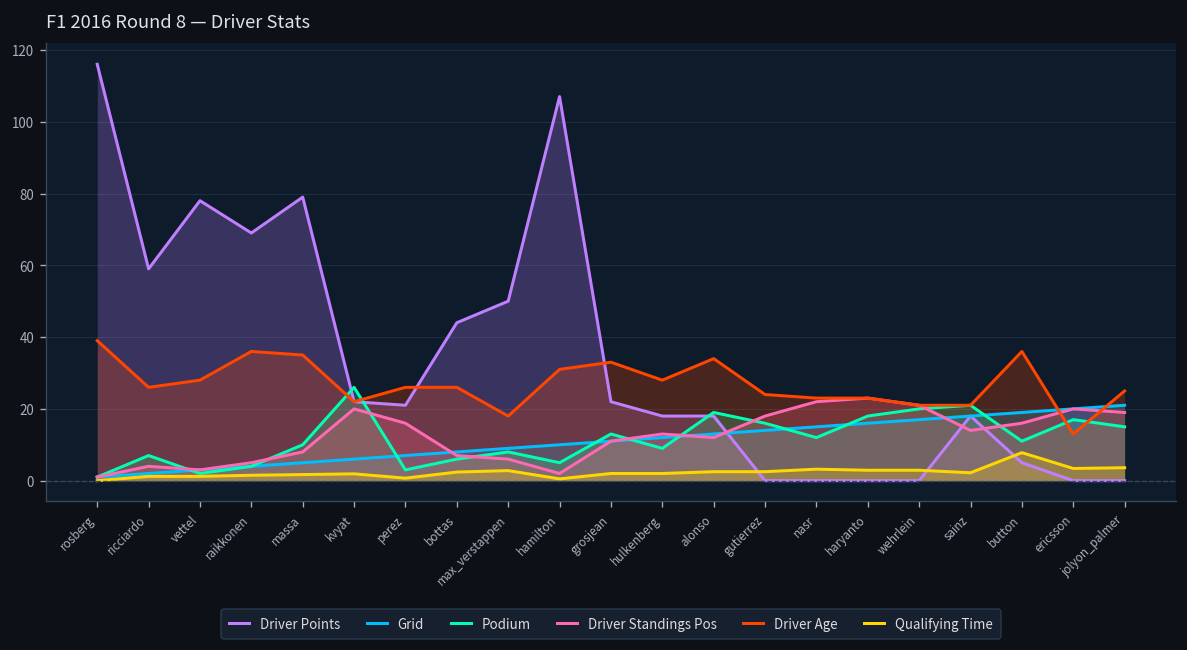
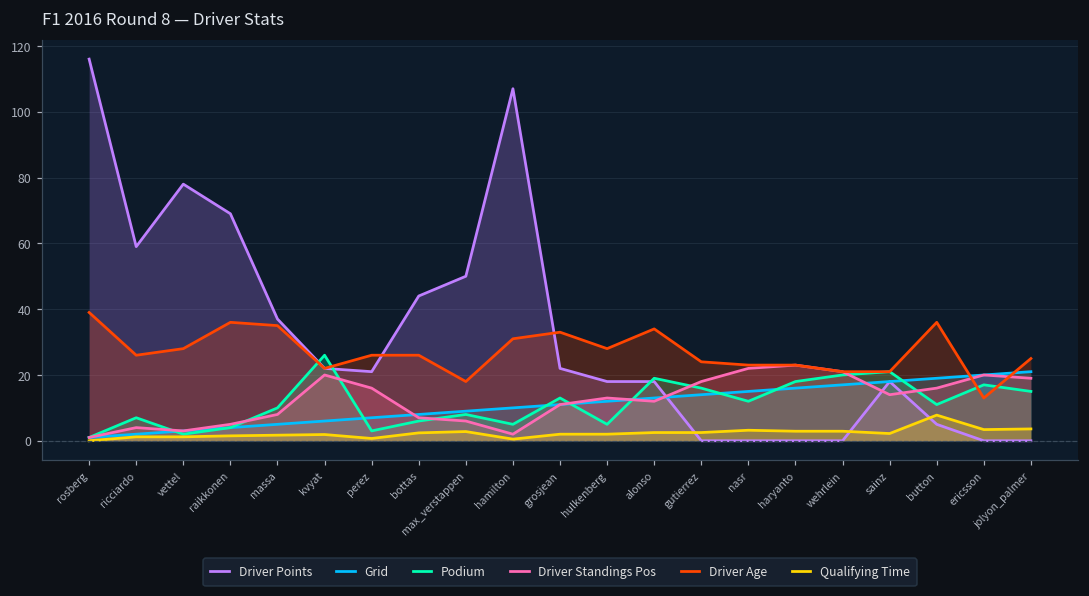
  {
    "Driver Points": {
      "rosberg": 116,
      "ricciardo": 59,
      "vettel": 78,
      "raikkonen": 69,
-     "massa": 79,
+     "massa": 37,
      "perez": 21,
      "bottas": 44,
      "max_verstappen": 50,
      "hamilton": 107,
      "grosjean": 22,
      "hulkenberg": 18,
      "alonso": 18,
      "gutierrez": 0,
      "nasr": 0,
      "haryanto": 0,
      "wehrlein": 0,
      "button": 5,
      "ericsson": 0,
      "jolyon_palmer": 0
    },
    "Grid": {
      "massa": 5,
      "kvyat": 6,
      "perez": 7,
      "bottas": 8,
      "max_verstappen": 9,
      "hamilton": 10,
      "hulkenberg": 12,
      "alonso": 13,
      "gutierrez": 14,
      "nasr": 15,
      "haryanto": 16,
      "wehrlein": 17,
      "button": 19,
      "jolyon_palmer": 21
    },
    "Podium": {
      "ricciardo": 7,
      "massa": 10,
      "kvyat": 26,
      "perez": 3,
      "bottas": 6,
      "max_verstappen": 8,
      "hamilton": 5,
      "grosjean": 13,
-     "hulkenberg": 9,
+     "hulkenberg": 5,
      "alonso": 19,
      "gutierrez": 16,
      "nasr": 12,
      "haryanto": 18,
      "wehrlein": 20,
      "button": 11,
      "ericsson": 17,
      "jolyon_palmer": 15
    },
    "Driver Standings Pos": {
      "ricciardo": 4,
      "raikkonen": 5,
      "massa": 8,
      "kvyat": 20,
      "perez": 16,
      "bottas": 7,
      "max_verstappen": 6,
      "hamilton": 2,
      "hulkenberg": 13,
      "alonso": 12,
      "gutierrez": 18,
      "nasr": 22,
      "sainz": 14,
      "button": 16,
      "jolyon_palmer": 19
    },
    "Driver Age": {
      "rosberg": 39,
      "ricciardo": 26,
      "vettel": 28,
      "raikkonen": 36,
      "massa": 35,
      "perez": 26,
      "bottas": 26,
      "max_verstappen": 18,
      "hamilton": 31,
      "grosjean": 33,
      "hulkenberg": 28,
      "alonso": 34,
      "gutierrez": 24,
      "nasr": 23,
      "button": 36,
      "ericsson": 13,
      "jolyon_palmer": 25
    },
    "Qualifying Time": {
      "rosberg": 0,
      "raikkonen": 2,
      "massa": 2,
      "kvyat": 2,
      "perez": 1,
      "bottas": 2,
      "max_verstappen": 3,
      "hamilton": 1,
      "grosjean": 2,
      "hulkenberg": 2,
      "alonso": 3,
      "gutierrez": 3,
      "nasr": 3,
      "haryanto": 3,
      "wehrlein": 3,
      "sainz": 2,
      "button": 8,
      "ericsson": 3,
      "jolyon_palmer": 4
    }
  }
